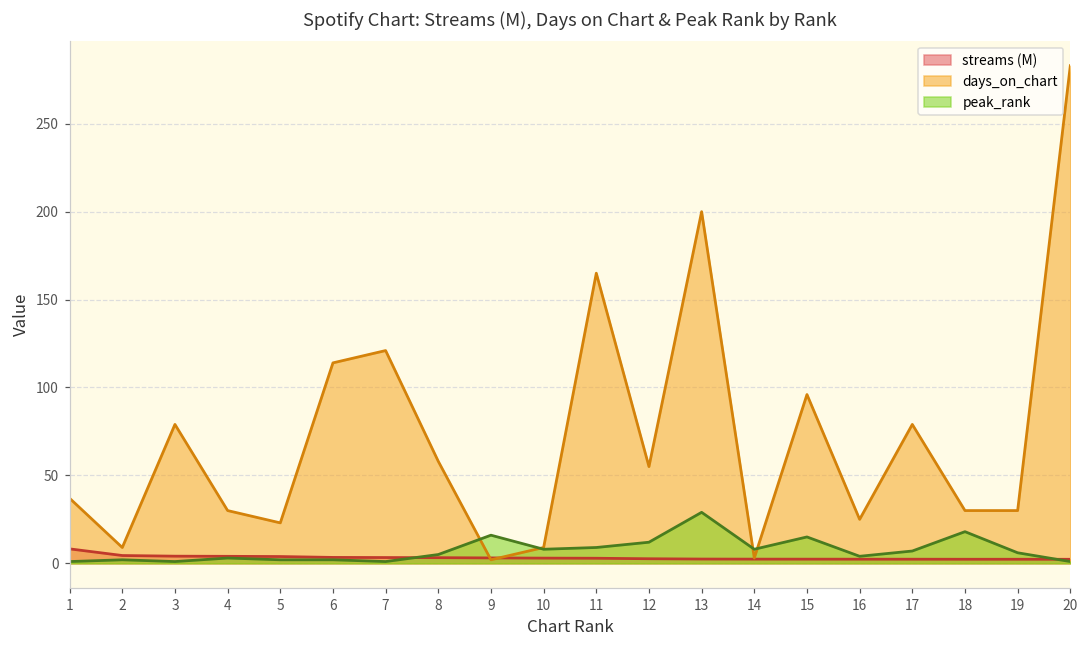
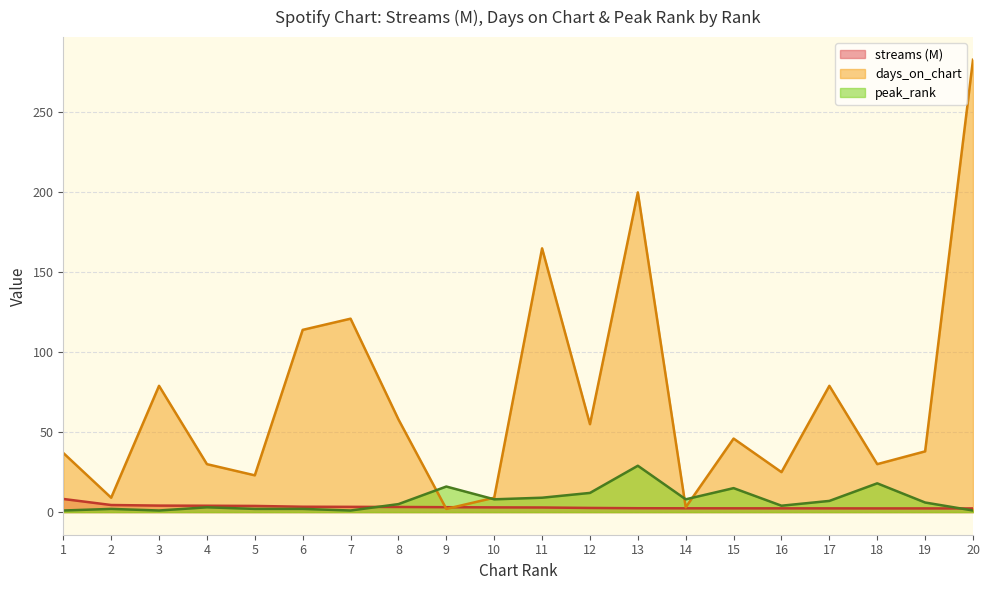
  {
    "streams (M)": {
      "1": 8,
      "2": 4,
      "3": 4,
      "5": 4,
      "7": 3,
      "8": 3,
      "10": 3,
      "11": 3,
      "12": 3,
      "13": 2,
      "15": 2,
      "16": 2,
      "17": 2,
      "18": 2,
      "19": 2
    },
    "days_on_chart": {
      "1": 37,
      "2": 9,
      "3": 79,
      "4": 30,
      "5": 23,
      "6": 114,
      "7": 121,
      "8": 58,
      "11": 165,
      "12": 55,
      "13": 200,
-     "15": 96,
+     "15": 46,
      "16": 25,
      "17": 79,
      "18": 30,
-     "19": 30,
+     "19": 38,
      "20": 283
    },
    "peak_rank": {
      "1": 1,
      "2": 2,
      "3": 1,
      "5": 2,
      "7": 1,
      "8": 5,
      "9": 16,
      "11": 9,
      "12": 12,
      "13": 29,
      "14": 8,
      "15": 15,
      "16": 4,
      "17": 7,
      "18": 18,
      "19": 6
    }
  }
